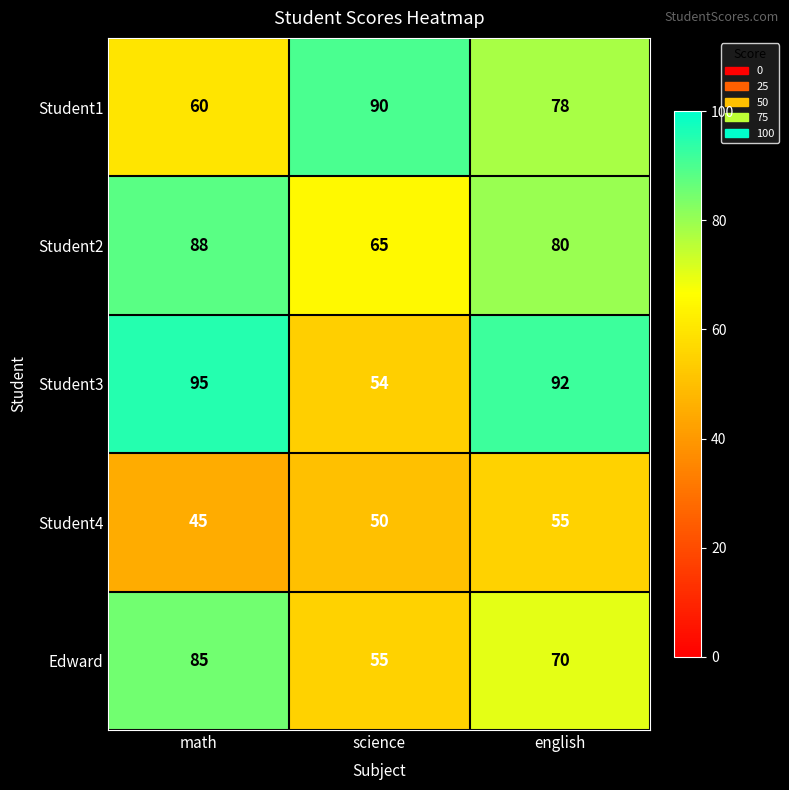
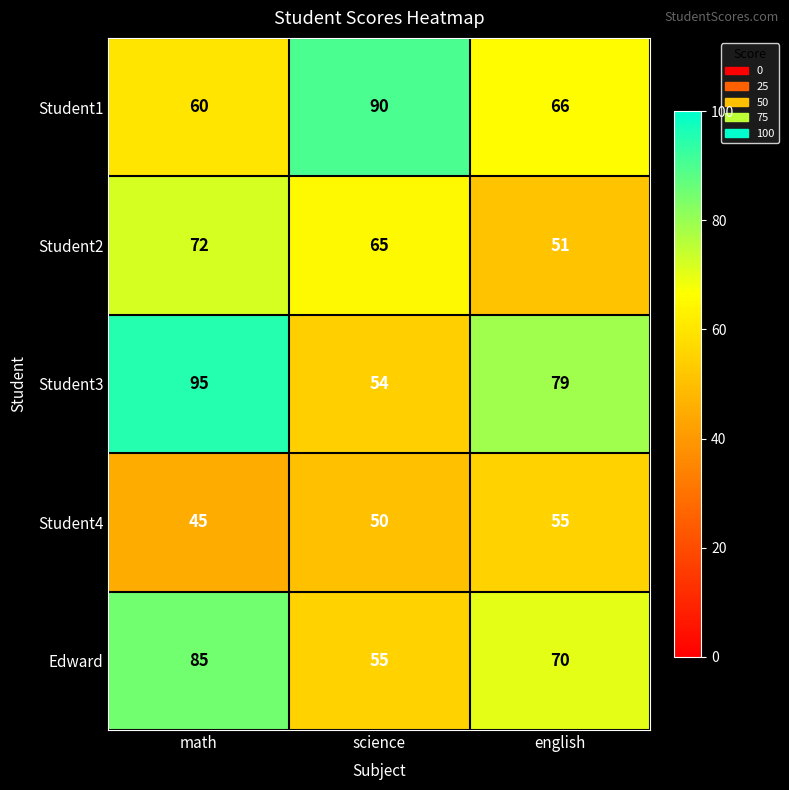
  {
    "Student1": {
      "math": 60,
      "science": 90,
-     "english": 78
+     "english": 66
    },
    "Student2": {
-     "math": 88,
+     "math": 72,
      "science": 65,
-     "english": 80
+     "english": 51
    },
    "Student3": {
      "math": 95,
      "science": 54,
-     "english": 92
+     "english": 79
    },
    "Student4": {
      "math": 45,
      "science": 50,
      "english": 55
    },
    "Edward": {
      "math": 85,
      "science": 55,
      "english": 70
    }
  }
